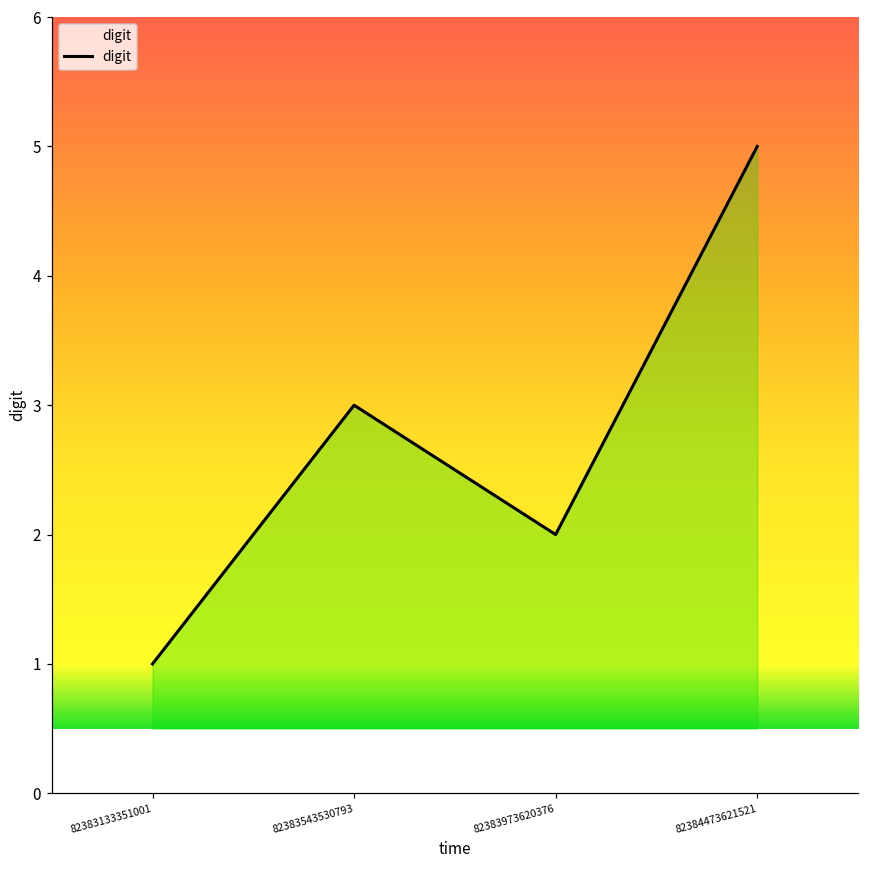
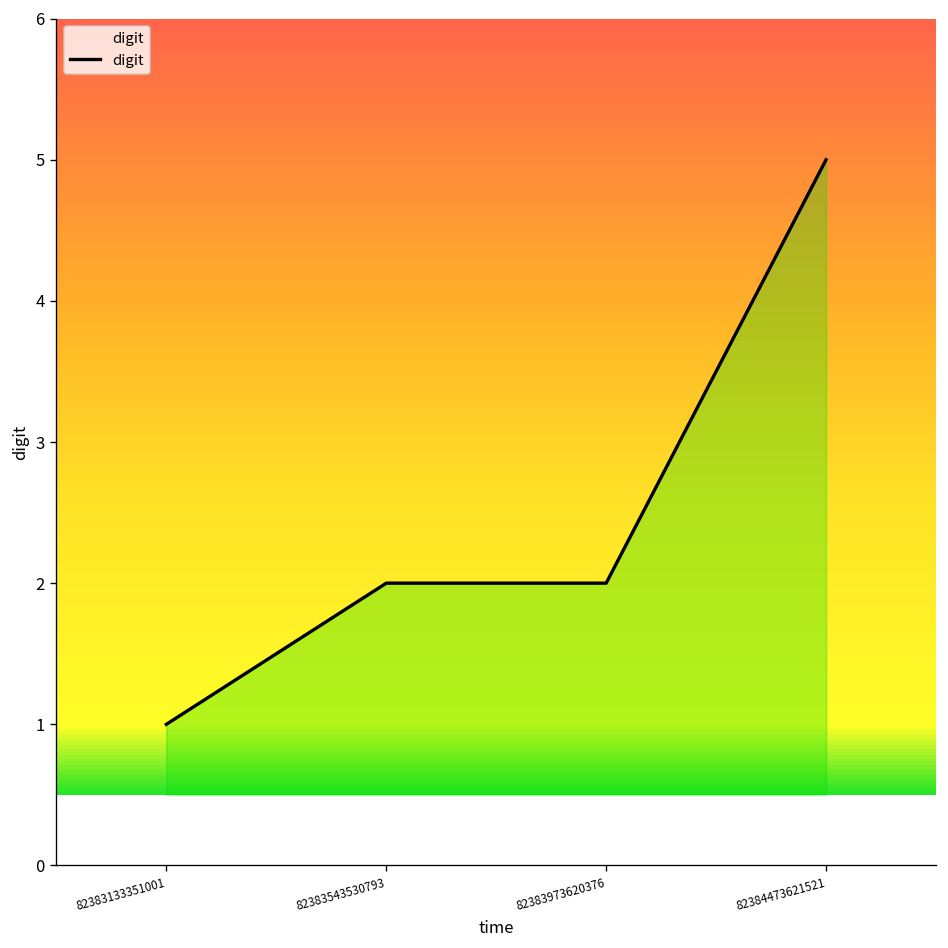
  {
    "82383133351001": 1,
-   "82383543530793": 3,
+   "82383543530793": 2,
    "82383973620376": 2,
    "82384473621521": 5
  }
